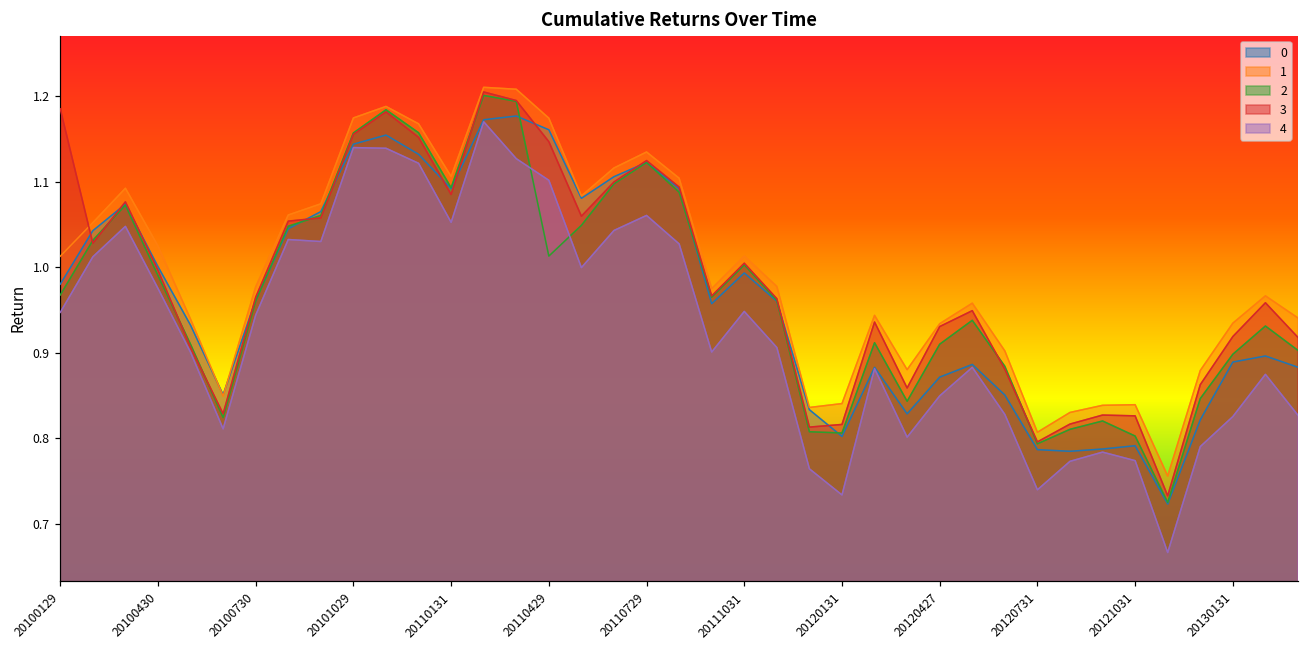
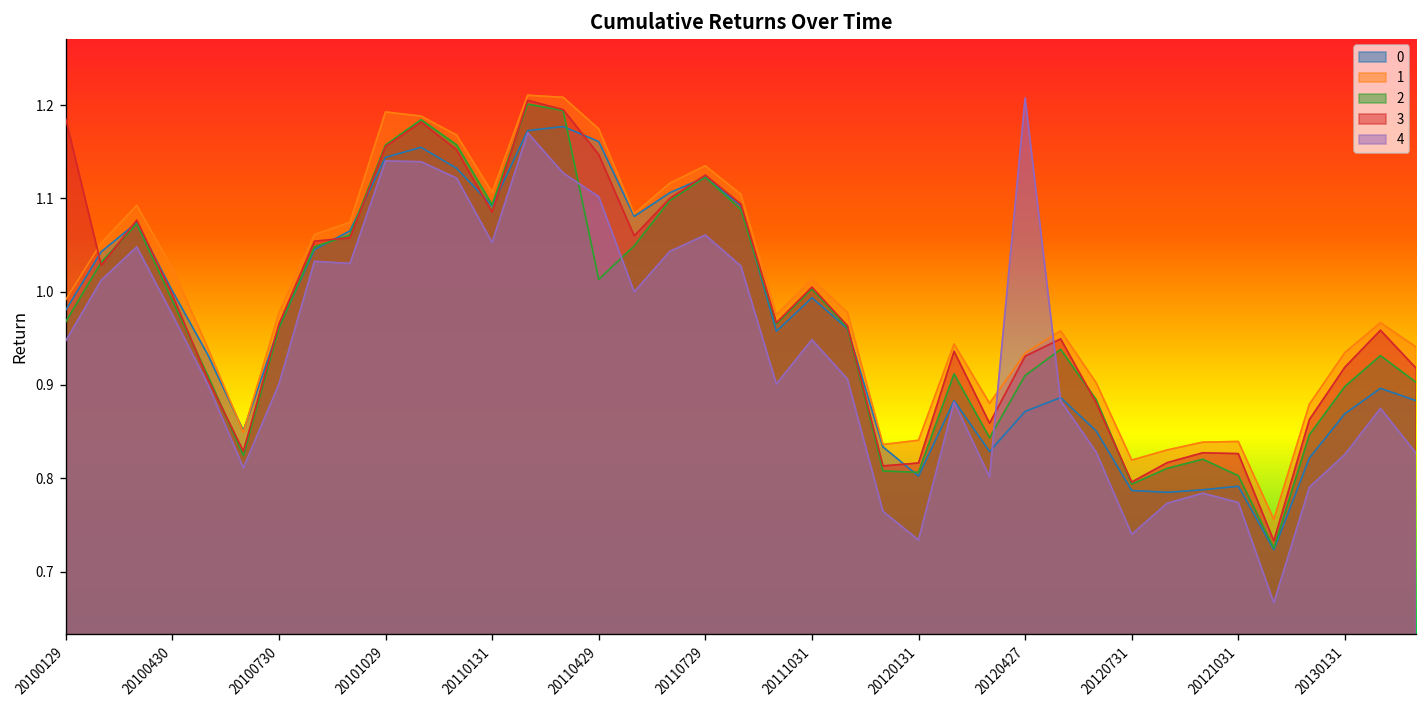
  {
    "0": {
      "20100129": 0.98,
      "20100430": 1.00,
      "20101029": 1.14,
      "20110429": 1.16,
      "20111031": 0.99,
      "20120131": 0.80,
      "20120427": 0.87,
      "20120731": 0.79,
      "20121031": 0.79,
-     "20130131": 0.89
+     "20130131": 0.87
    },
    "1": {
-     "20100129": 1.01,
+     "20100129": 0.99,
      "20100430": 1.03,
      "20100730": 0.98,
-     "20101029": 1.17,
+     "20101029": 1.19,
      "20110131": 1.11,
      "20110429": 1.17,
      "20110729": 1.13,
      "20111031": 1.01,
      "20120131": 0.84,
      "20120427": 0.93,
-     "20120731": 0.81,
+     "20120731": 0.82,
      "20121031": 0.84,
      "20130131": 0.93
    },
    "2": {
      "20100129": 0.97,
      "20100430": 0.99,
      "20110429": 1.01,
      "20120131": 0.81,
      "20120427": 0.91,
      "20121031": 0.80,
      "20130131": 0.90
    },
    "3": {
      "20100129": 1.19,
      "20100430": 1.00,
      "20100730": 0.97,
      "20110131": 1.09,
      "20110429": 1.15,
      "20120131": 0.82,
      "20120427": 0.93,
      "20121031": 0.83,
      "20130131": 0.92
    },
    "4": {
      "20100129": 0.95,
      "20100430": 0.98,
-     "20100730": 0.94,
+     "20100730": 0.90,
      "20101029": 1.14,
      "20110131": 1.05,
      "20110429": 1.10,
      "20110729": 1.06,
      "20111031": 0.95,
      "20120131": 0.73,
-     "20120427": 0.85,
+     "20120427": 1.21,
      "20120731": 0.74,
      "20121031": 0.77,
      "20130131": 0.83
    }
  }
